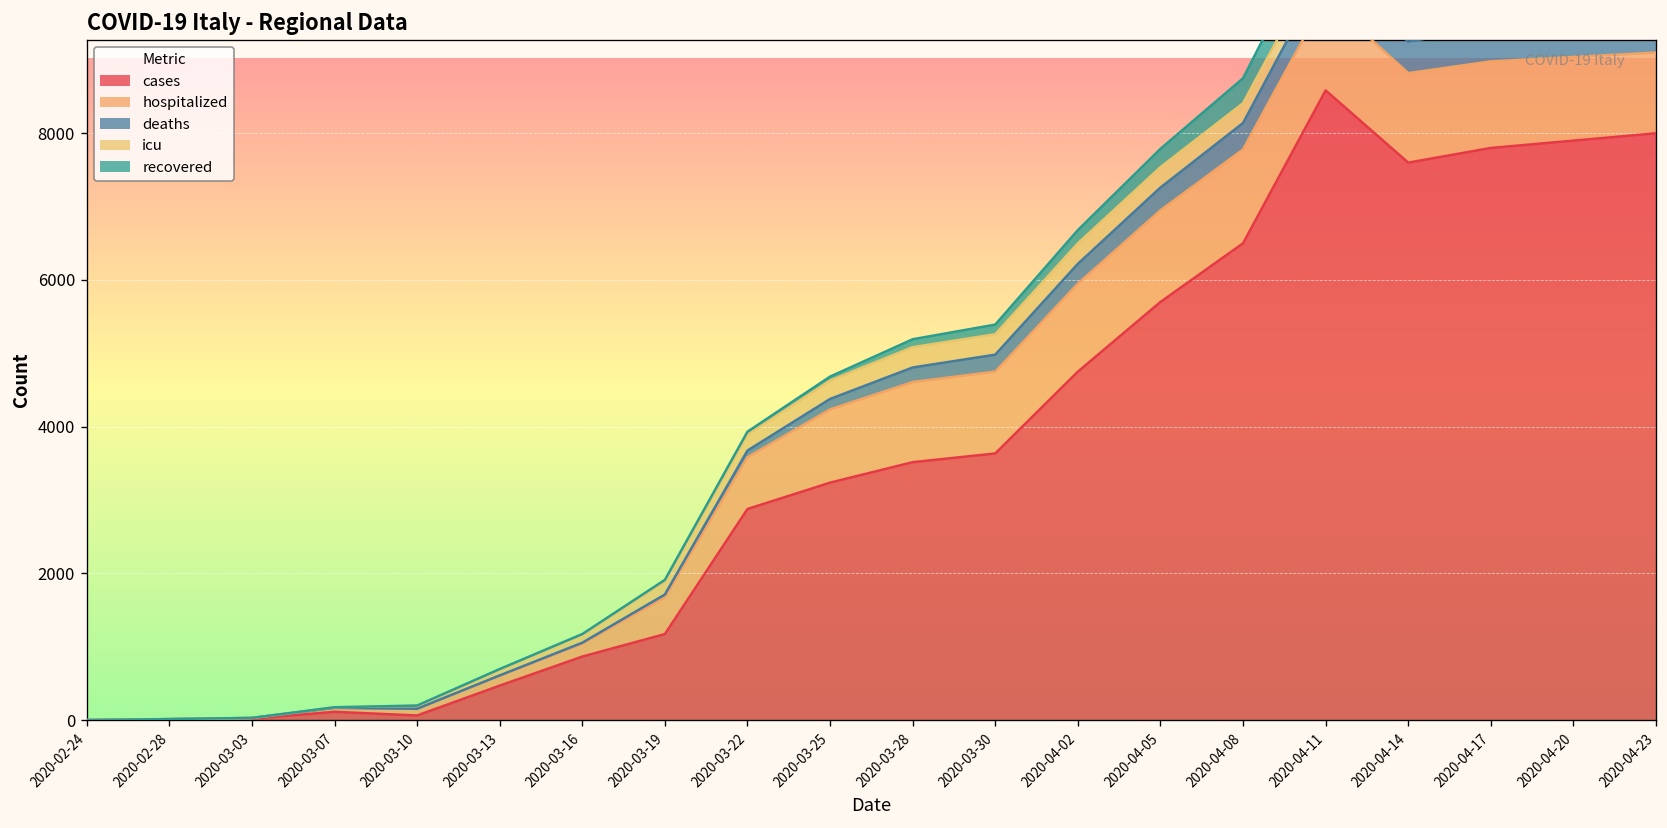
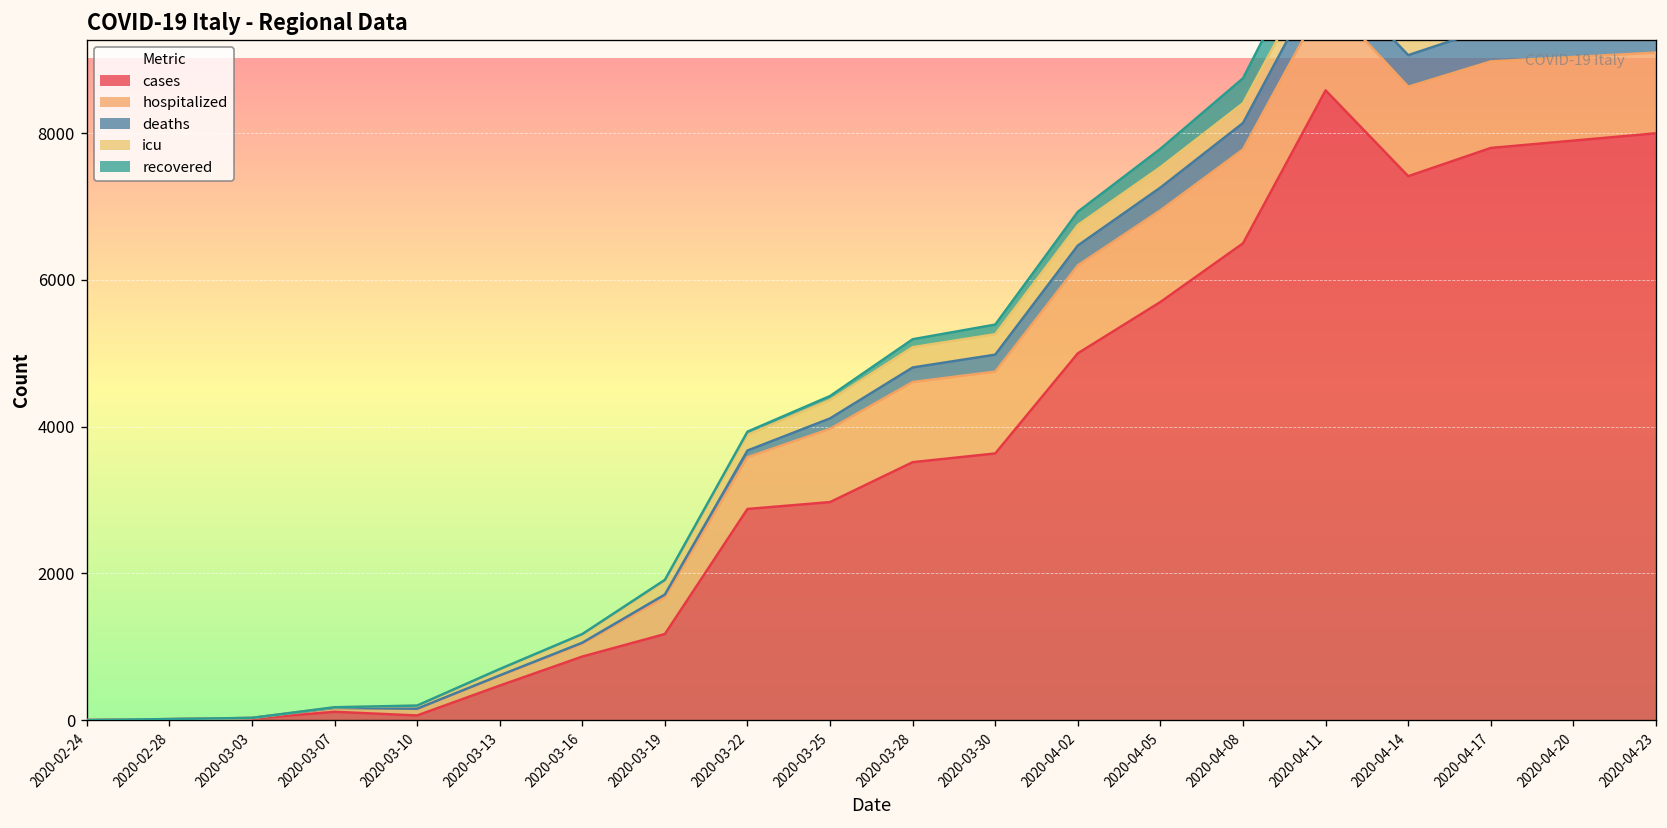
  {
    "cases": {
      "2020-03-07": 100,
      "2020-03-10": 100,
      "2020-03-13": 500,
      "2020-03-16": 900,
      "2020-03-19": 1200,
      "2020-03-22": 2900,
-     "2020-03-25": 3200,
+     "2020-03-25": 3000,
      "2020-03-28": 3500,
      "2020-03-30": 3600,
-     "2020-04-02": 4800,
+     "2020-04-02": 5000,
      "2020-04-05": 5700,
      "2020-04-08": 6500,
      "2020-04-11": 8600,
-     "2020-04-14": 7600,
+     "2020-04-14": 7400,
      "2020-04-17": 7800,
      "2020-04-20": 7900,
      "2020-04-23": 8000
    }
  }
